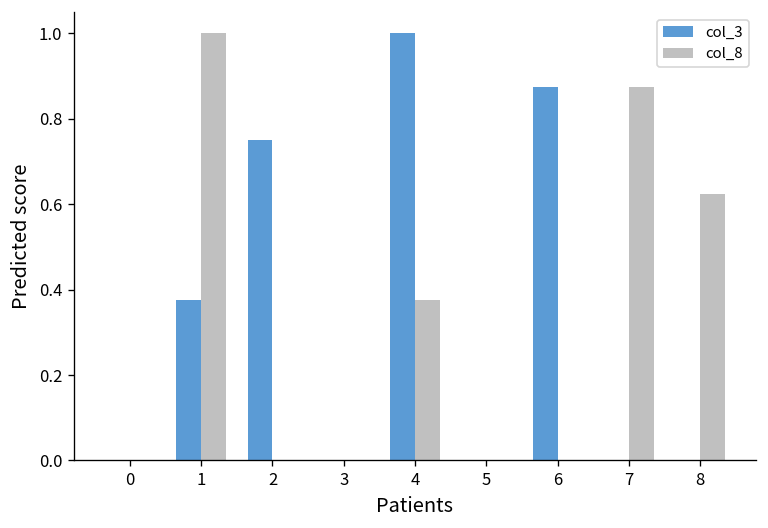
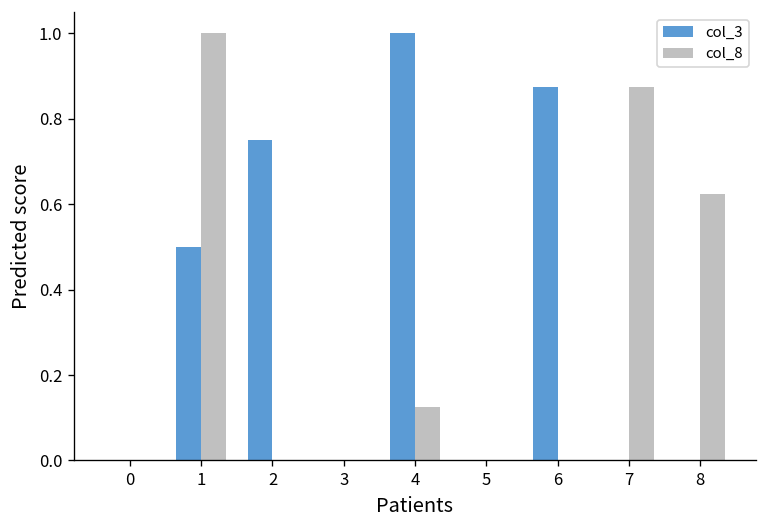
  {
    "col_3": {
      "0": 0.00,
-     "1": 0.38,
+     "1": 0.50,
      "2": 0.75,
      "3": 0.00,
      "4": 1.00,
      "5": 0.00,
      "6": 0.88,
      "7": 0.00,
      "8": 0.00
    },
    "col_8": {
      "0": 0.00,
      "1": 1.00,
      "2": 0.00,
      "3": 0.00,
-     "4": 0.38,
+     "4": 0.13,
      "5": 0.00,
      "6": 0.00,
      "7": 0.88,
      "8": 0.63
    }
  }
